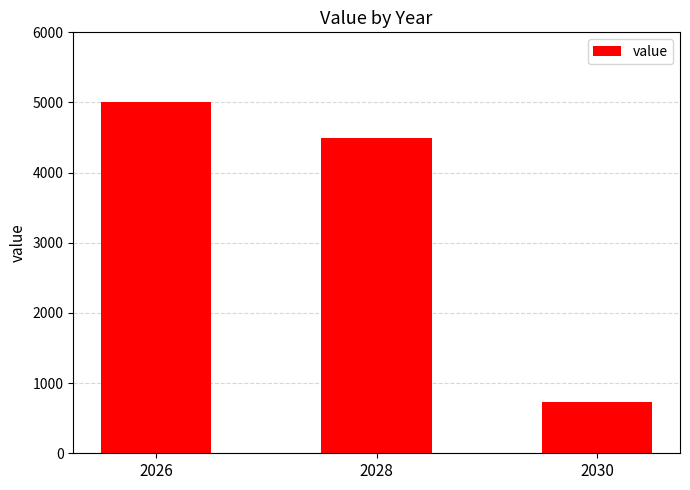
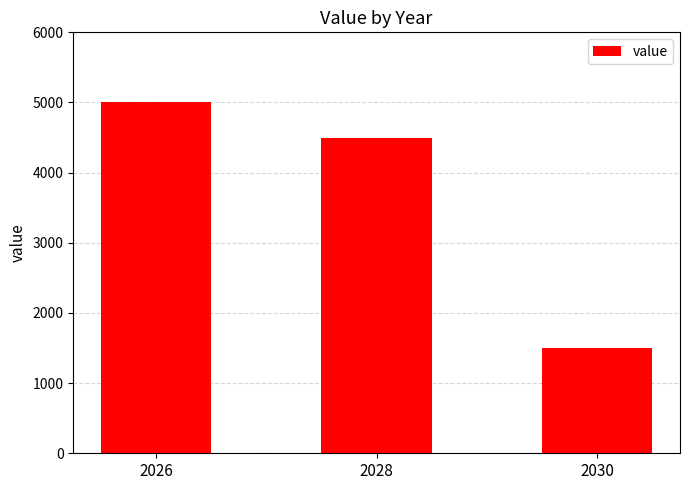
  {
    "2026": 5000,
    "2028": 4500,
-   "2030": 700
+   "2030": 1500
  }
